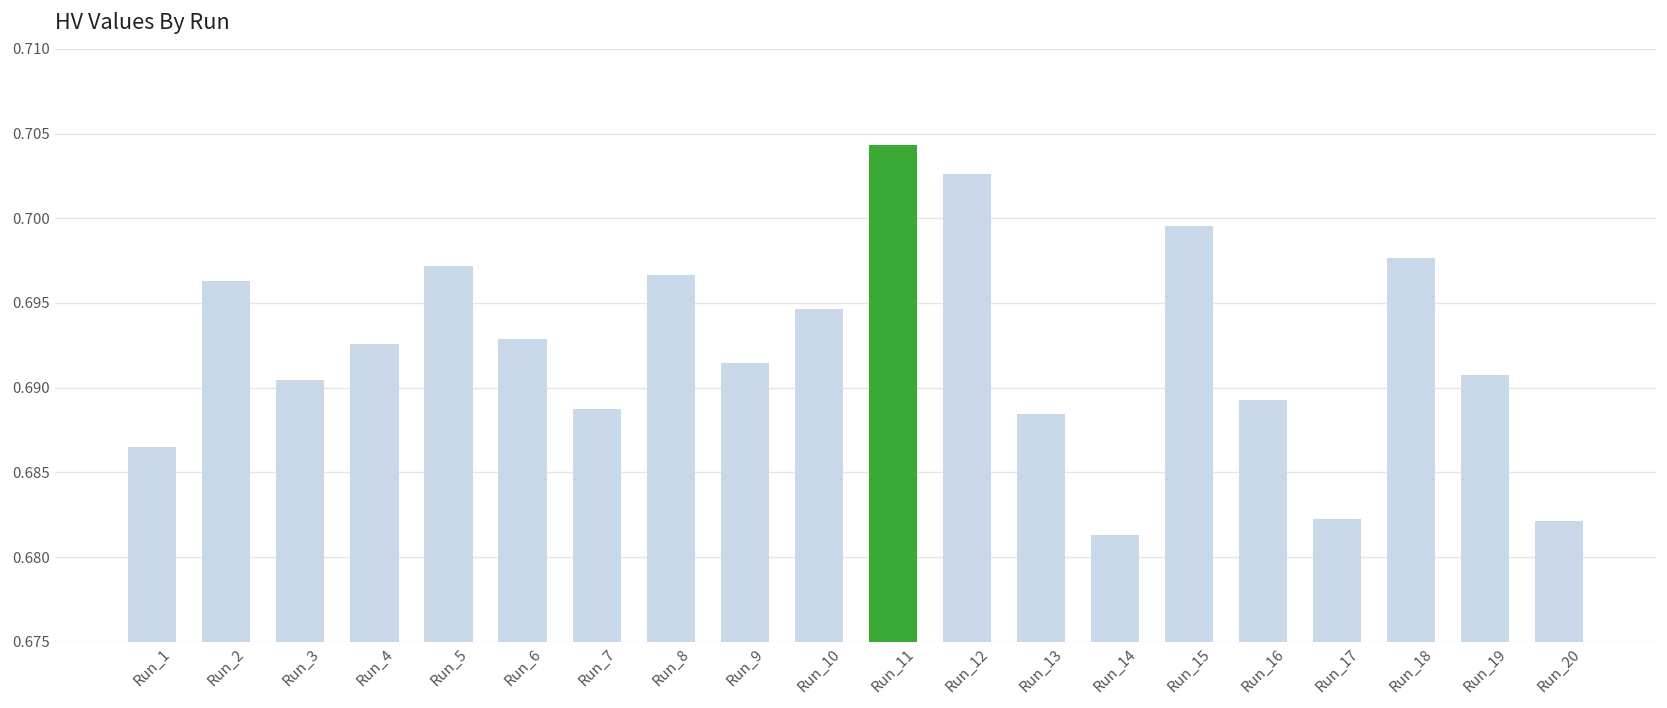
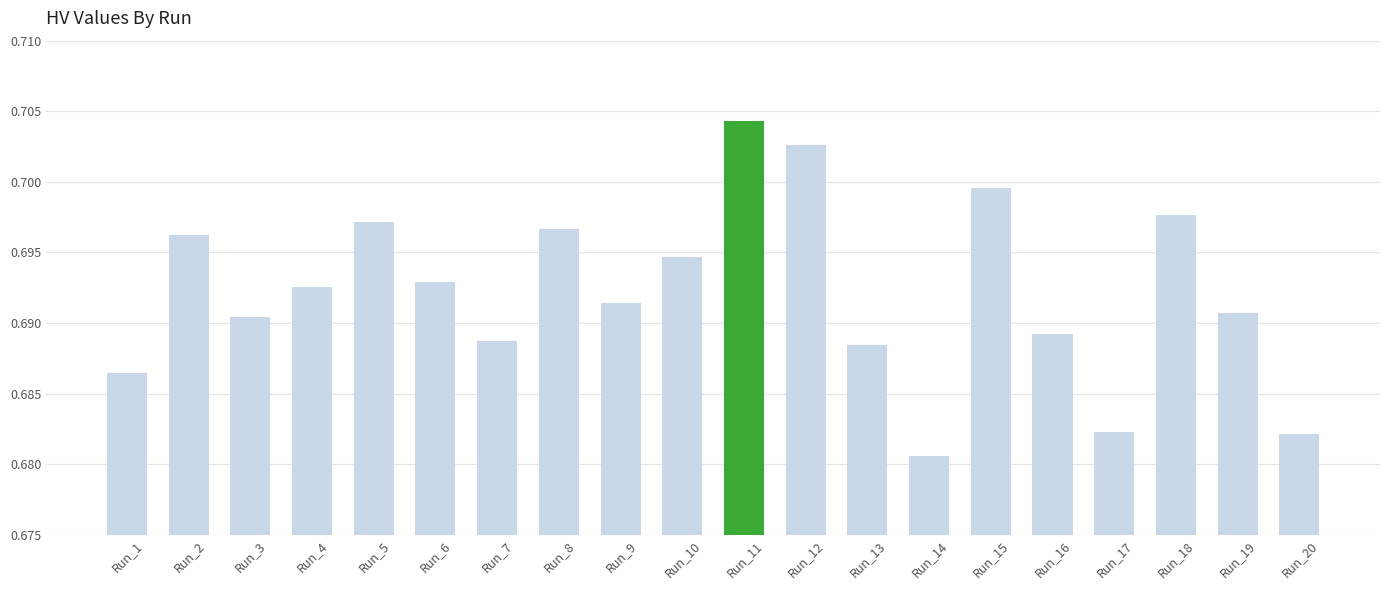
  {
    "Run_1": 0.6865,
    "Run_2": 0.6963,
    "Run_3": 0.6904,
    "Run_4": 0.6926,
    "Run_5": 0.6972,
    "Run_6": 0.6929,
    "Run_7": 0.6888,
    "Run_8": 0.6967,
    "Run_9": 0.6914,
    "Run_10": 0.6947,
    "Run_11": 0.7043,
    "Run_12": 0.7026,
    "Run_13": 0.6884,
-   "Run_14": 0.6813,
+   "Run_14": 0.6806,
    "Run_15": 0.6996,
    "Run_16": 0.6893,
    "Run_17": 0.6823,
    "Run_18": 0.6977,
    "Run_19": 0.6907,
    "Run_20": 0.6821
  }
